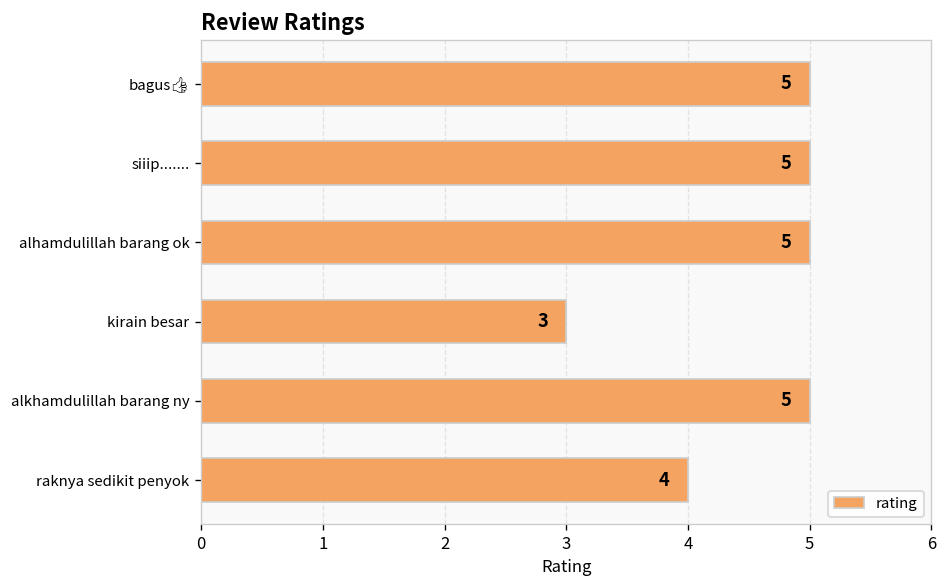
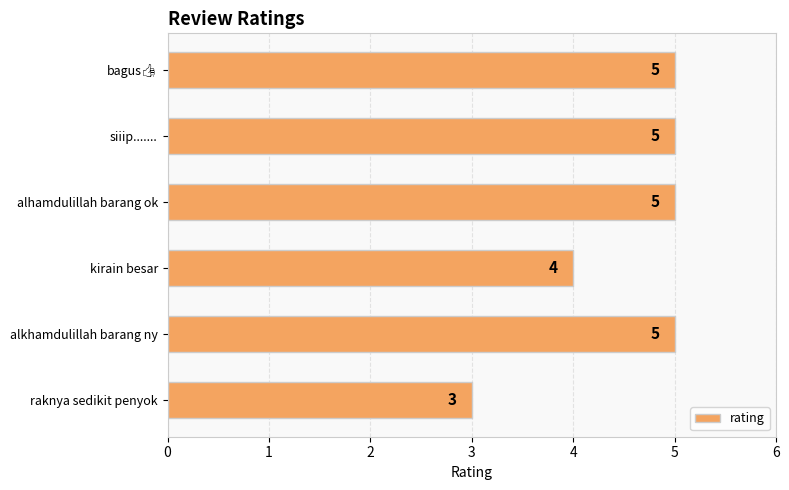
  {
    "bagus👍": 5,
    "siiip.......": 5,
    "alhamdulillah barang ok": 5,
-   "kirain besar": 3,
+   "kirain besar": 4,
    "alkhamdulillah barang ny": 5,
-   "raknya sedikit penyok": 4
+   "raknya sedikit penyok": 3
  }
